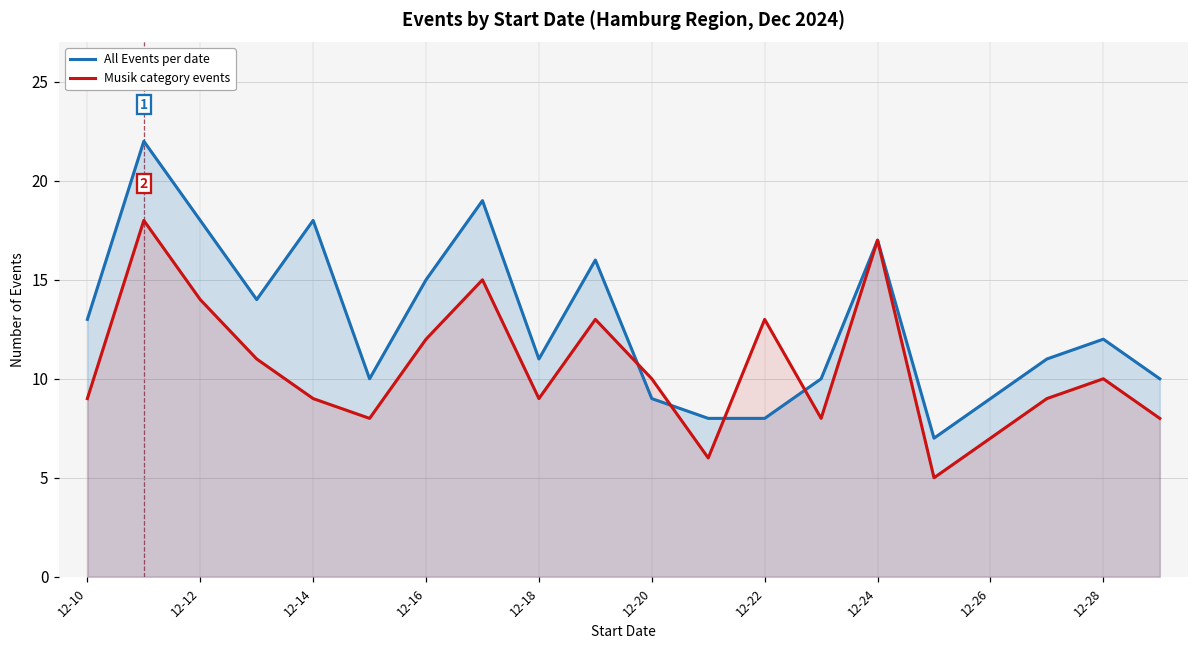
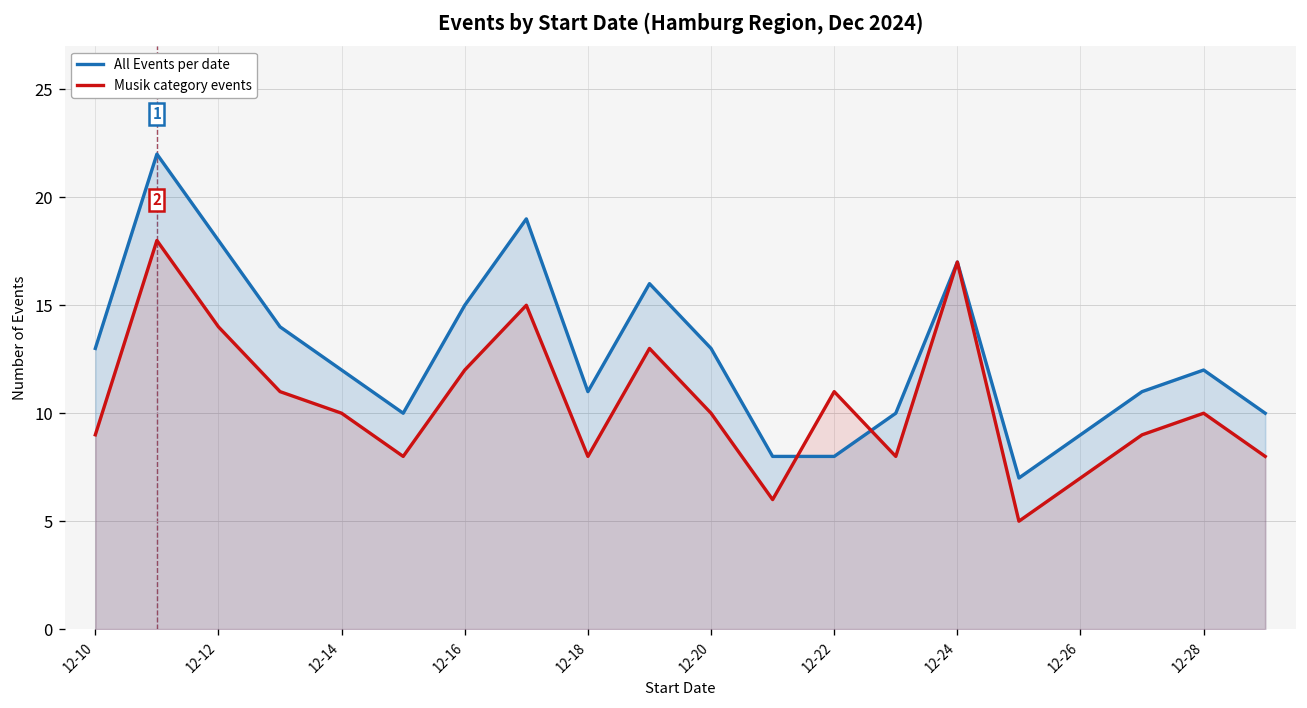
  {
    "All Events per date": {
      "12-10": 13,
      "12-12": 18,
-     "12-14": 18,
+     "12-14": 12,
      "12-16": 15,
      "12-18": 11,
-     "12-20": 9,
+     "12-20": 13,
      "12-22": 8,
      "12-26": 9,
      "12-28": 12
    },
    "Musik category events": {
      "12-10": 9,
      "12-12": 14,
-     "12-14": 9,
+     "12-14": 10,
      "12-16": 12,
-     "12-18": 9,
+     "12-18": 8,
      "12-20": 10,
-     "12-22": 13,
+     "12-22": 11,
      "12-26": 7,
      "12-28": 10
    }
  }
